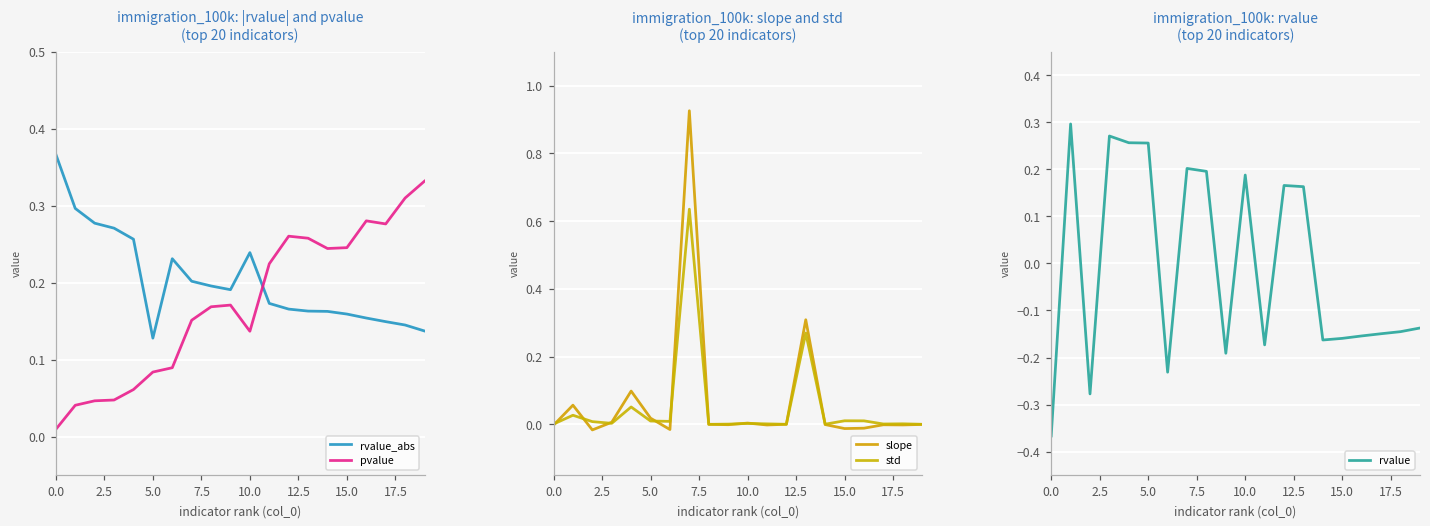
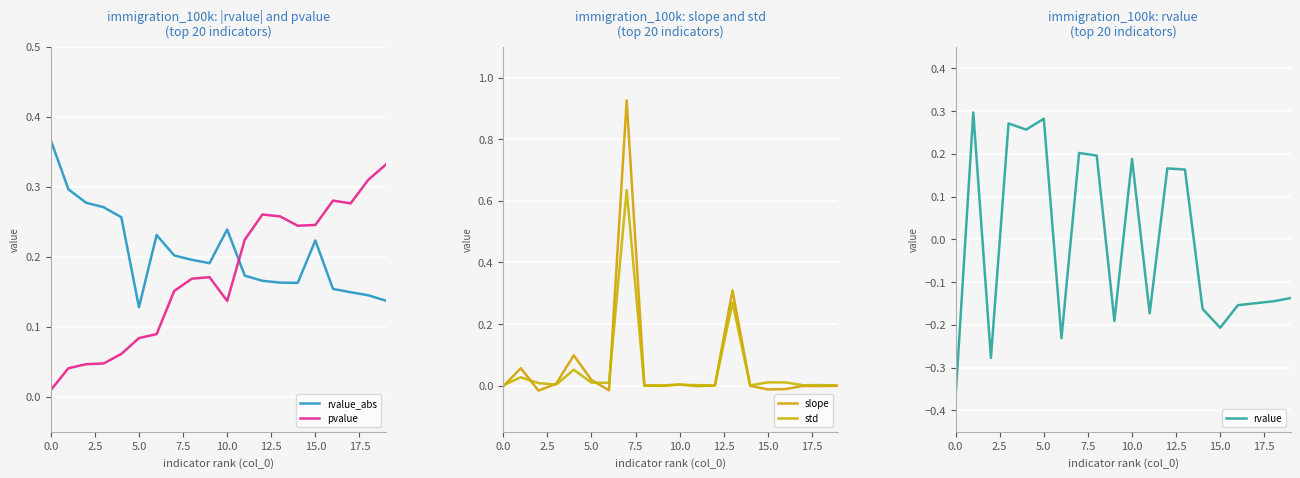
  {
    "immigration_100k: |rvalue| and pvalue (top 20 indicators)": {
      "rvalue_abs": {
        "0.0": 0.37,
        "5.0": 0.13,
        "10.0": 0.24,
-       "15.0": 0.16
+       "15.0": 0.22
      },
      "pvalue": {
        "0.0": 0.01,
        "5.0": 0.08,
        "10.0": 0.14,
        "15.0": 0.25
      }
    },
    "immigration_100k: rvalue (top 20 indicators)": {
      "0.0": -0.37,
-     "5.0": 0.26,
+     "5.0": 0.28,
      "10.0": 0.19,
-     "15.0": -0.16
+     "15.0": -0.21
    }
  }
